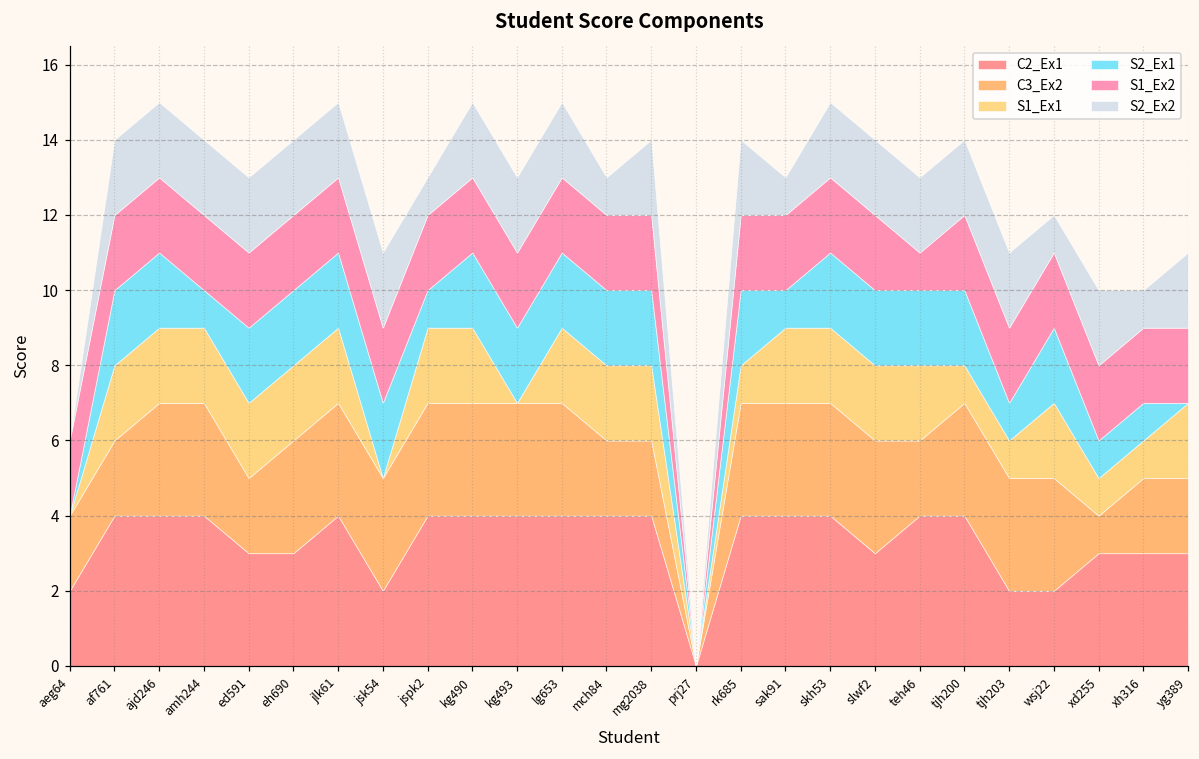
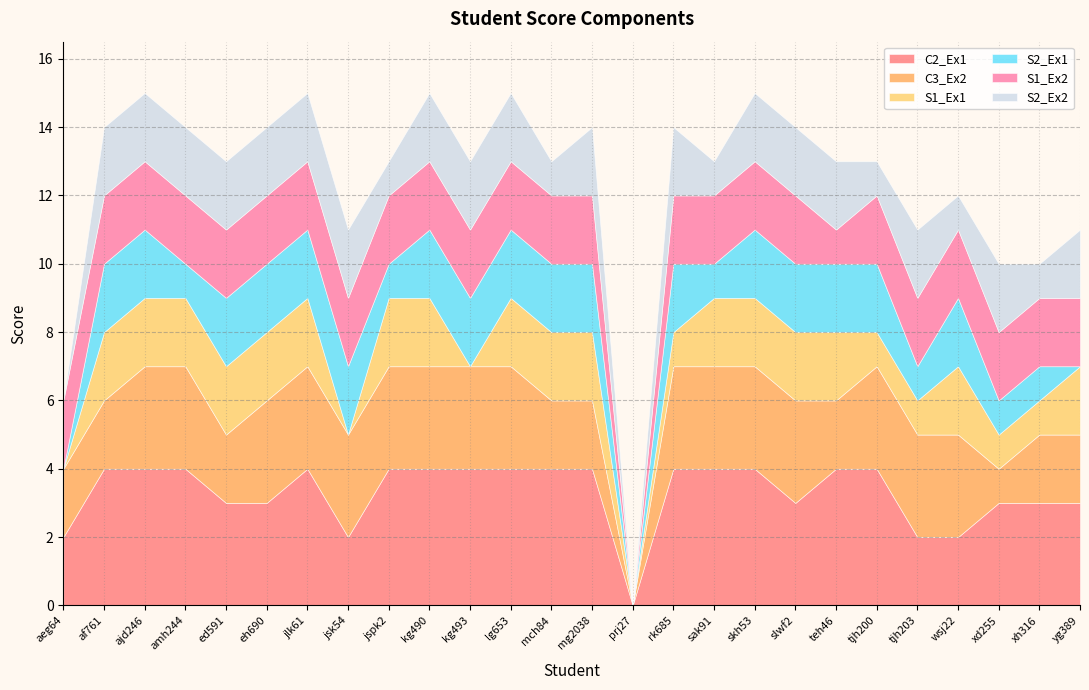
  {
    "S2_Ex1": {
      "af761": 2,
      "ajd246": 2,
      "amh244": 1,
      "ed591": 2,
      "eh690": 2,
      "jlk61": 2,
      "jsk54": 2,
      "jspk2": 1,
      "kg490": 2,
      "kg493": 2,
      "lg653": 2,
      "mch84": 2,
      "mg2038": 2,
      "rk685": 2,
      "sak91": 1,
      "skh53": 2,
      "slwf2": 2,
      "teh46": 2,
      "tjh200": 2,
      "tjh203": 1,
      "wsj22": 2,
      "xd255": 1,
      "xh316": 1
    },
    "S2_Ex2": {
      "af761": 2,
      "ajd246": 2,
      "amh244": 2,
      "ed591": 2,
      "eh690": 2,
      "jlk61": 2,
      "jsk54": 2,
      "jspk2": 1,
      "kg490": 2,
      "kg493": 2,
      "lg653": 2,
      "mch84": 1,
      "mg2038": 2,
      "rk685": 2,
      "sak91": 1,
      "skh53": 2,
      "slwf2": 2,
      "teh46": 2,
-     "tjh200": 2,
+     "tjh200": 1,
      "tjh203": 2,
      "wsj22": 1,
      "xd255": 2,
      "xh316": 1,
      "yg389": 2
    }
  }
